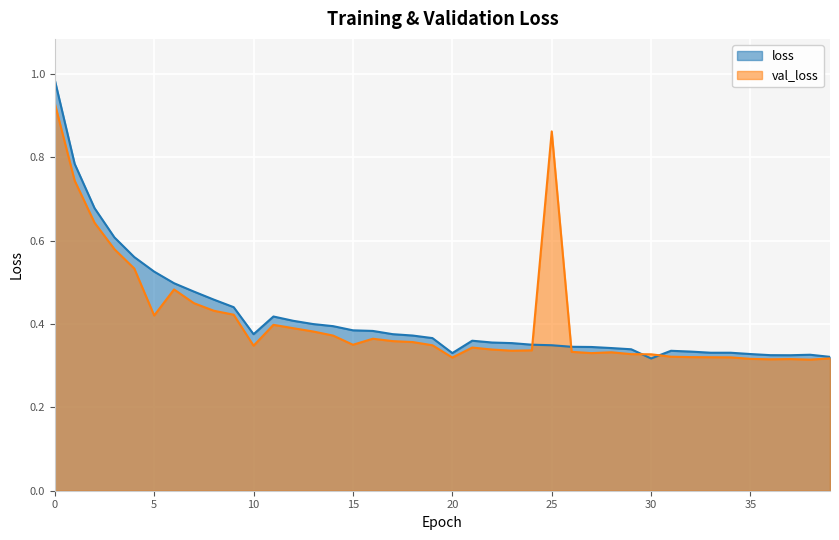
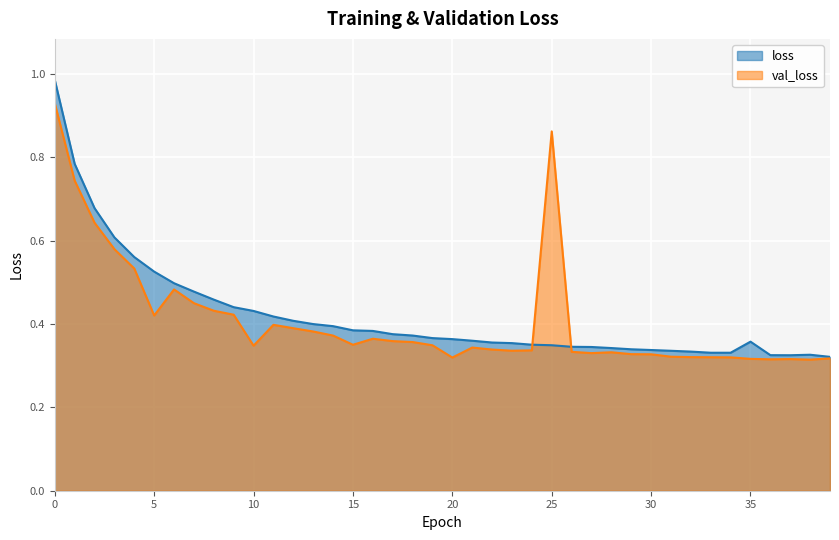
  {
    "loss": {
      "0": 0.99,
      "5": 0.53,
-     "10": 0.38,
+     "10": 0.43,
      "15": 0.38,
-     "20": 0.33,
+     "20": 0.36,
      "25": 0.35,
-     "30": 0.32,
-     "35": 0.33
+     "30": 0.34,
+     "35": 0.36
    },
    "val_loss": {
      "0": 0.93,
      "5": 0.42,
      "10": 0.35,
      "15": 0.35,
      "20": 0.32,
      "25": 0.86,
      "30": 0.33,
      "35": 0.32
    }
  }
